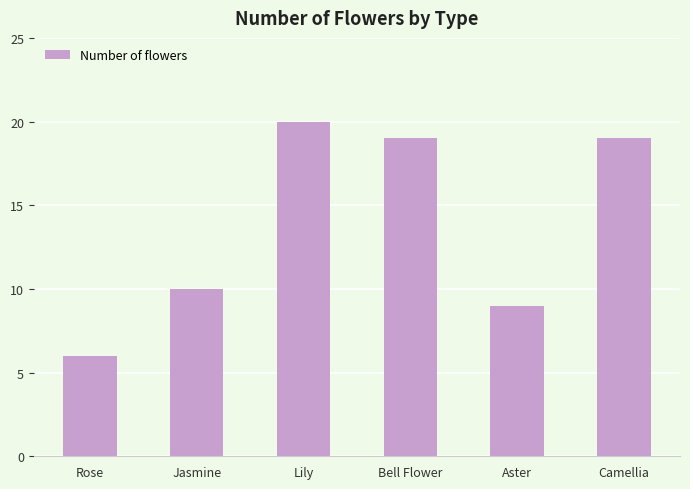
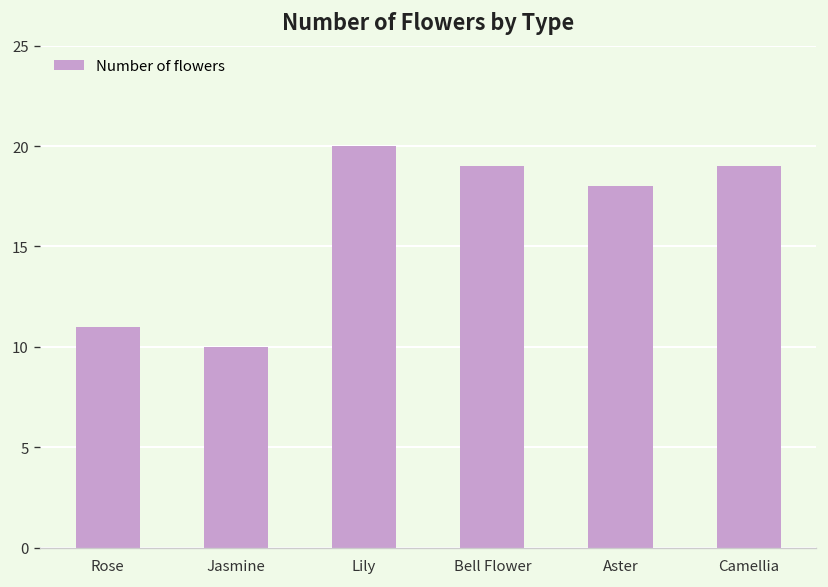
  {
-   "Rose": 6,
+   "Rose": 11,
    "Jasmine": 10,
    "Lily": 20,
    "Bell Flower": 19,
-   "Aster": 9,
+   "Aster": 18,
    "Camellia": 19
  }
